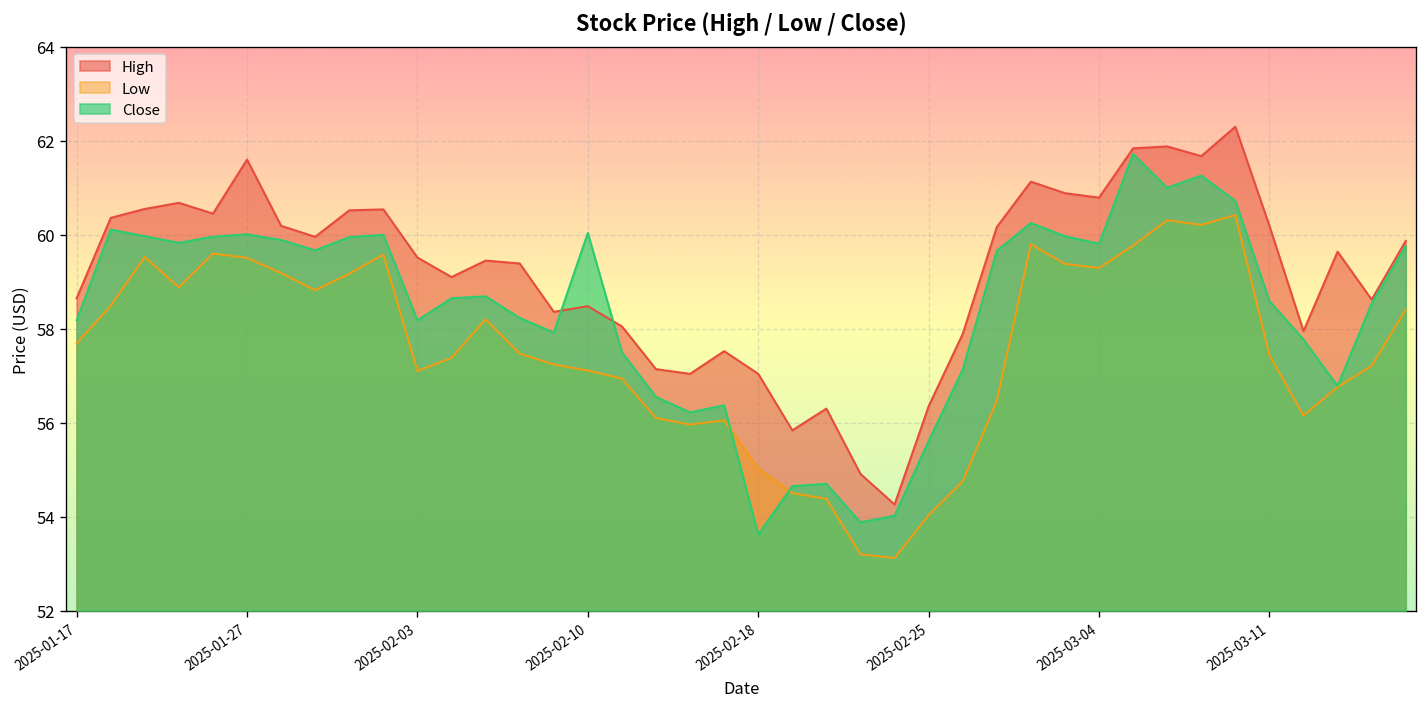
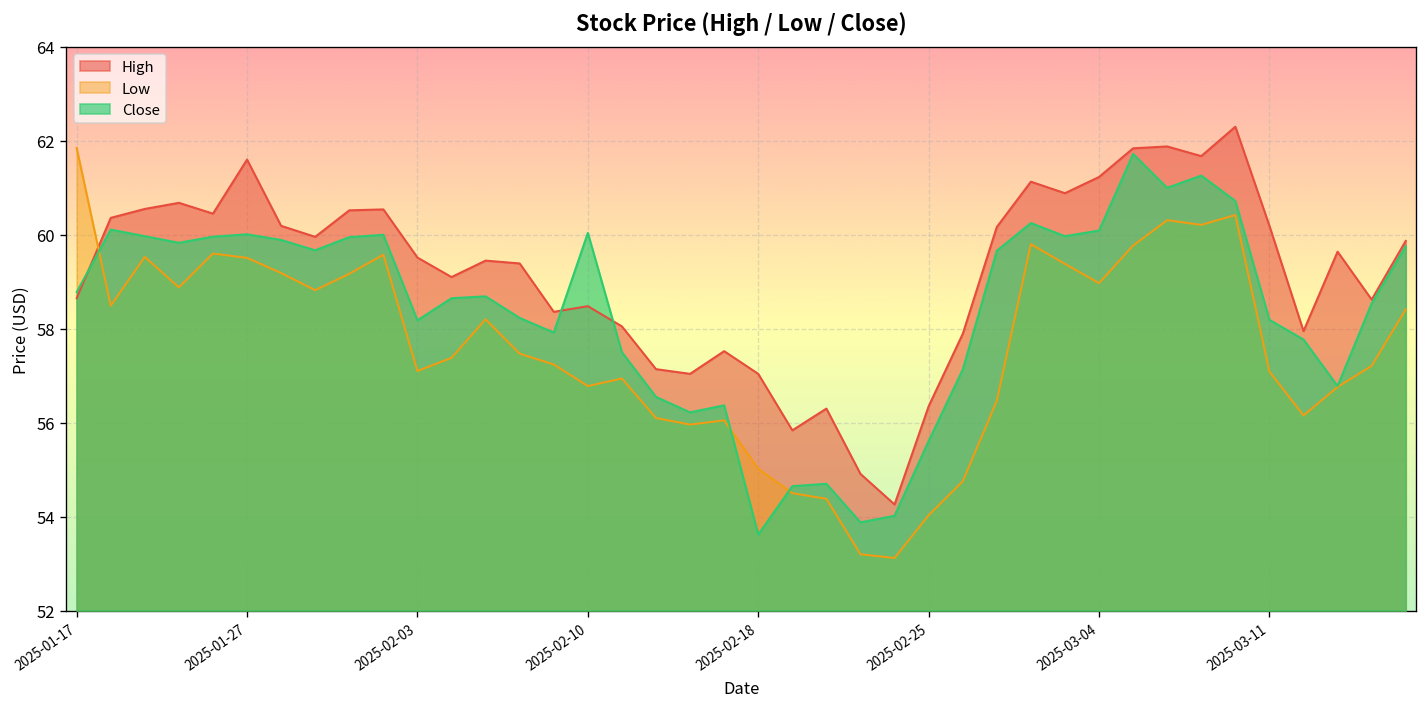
  {
    "High": {
      "2025-01-17": 58.7,
      "2025-01-27": 61.6,
      "2025-02-03": 59.5,
      "2025-02-10": 58.5,
      "2025-02-18": 57.0,
      "2025-02-25": 56.4,
-     "2025-03-04": 60.8,
+     "2025-03-04": 61.2,
      "2025-03-11": 60.2
    },
    "Low": {
-     "2025-01-17": 57.7,
+     "2025-01-17": 61.9,
      "2025-01-27": 59.5,
      "2025-02-03": 57.1,
-     "2025-02-10": 57.1,
+     "2025-02-10": 56.8,
      "2025-02-18": 55.0,
      "2025-02-25": 54.0,
-     "2025-03-04": 59.3,
-     "2025-03-11": 57.4
+     "2025-03-04": 59.0,
+     "2025-03-11": 57.1
    },
    "Close": {
-     "2025-01-17": 58.2,
+     "2025-01-17": 58.8,
      "2025-01-27": 60.0,
      "2025-02-03": 58.2,
      "2025-02-10": 60.0,
      "2025-02-18": 53.6,
      "2025-02-25": 55.6,
-     "2025-03-04": 59.8,
-     "2025-03-11": 58.6
+     "2025-03-04": 60.1,
+     "2025-03-11": 58.2
    }
  }
